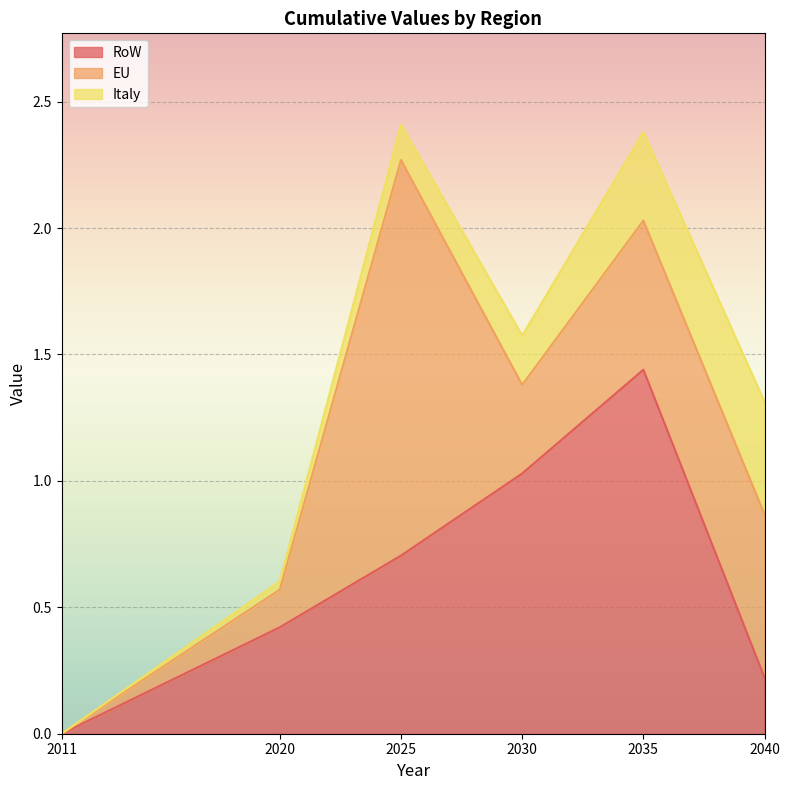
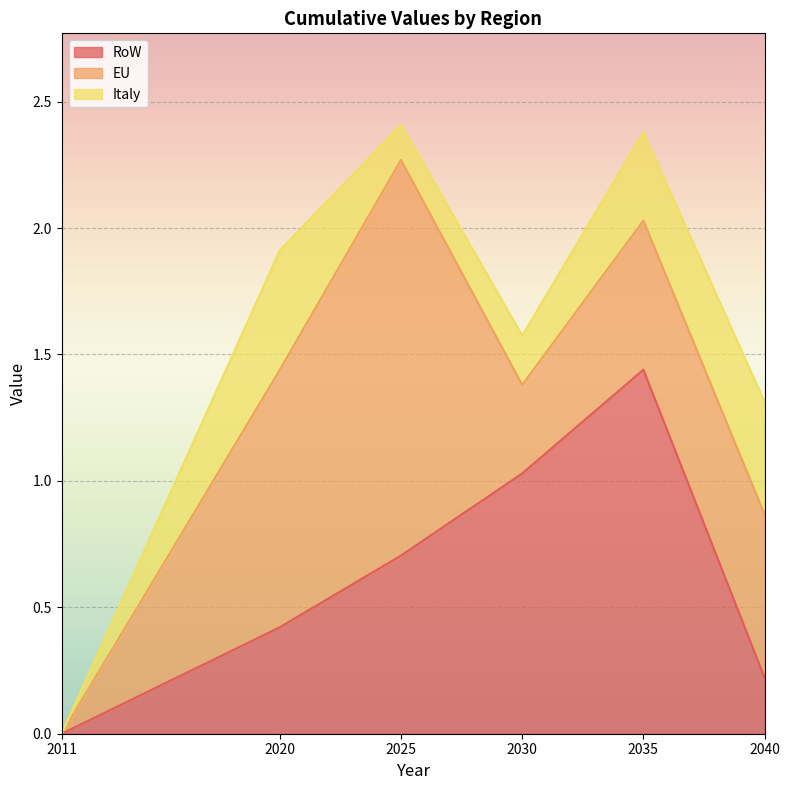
  {
    "RoW": {
      "2020": 0.42,
      "2025": 0.70,
      "2030": 1.03,
      "2035": 1.44,
      "2040": 0.22
    },
    "EU": {
-     "2020": 0.15,
+     "2020": 1.02,
      "2025": 1.56,
      "2030": 0.35,
      "2035": 0.59,
      "2040": 0.65
    },
    "Italy": {
-     "2020": 0.03,
+     "2020": 0.47,
      "2025": 0.14,
      "2030": 0.20,
      "2035": 0.35,
      "2040": 0.45
    }
  }
